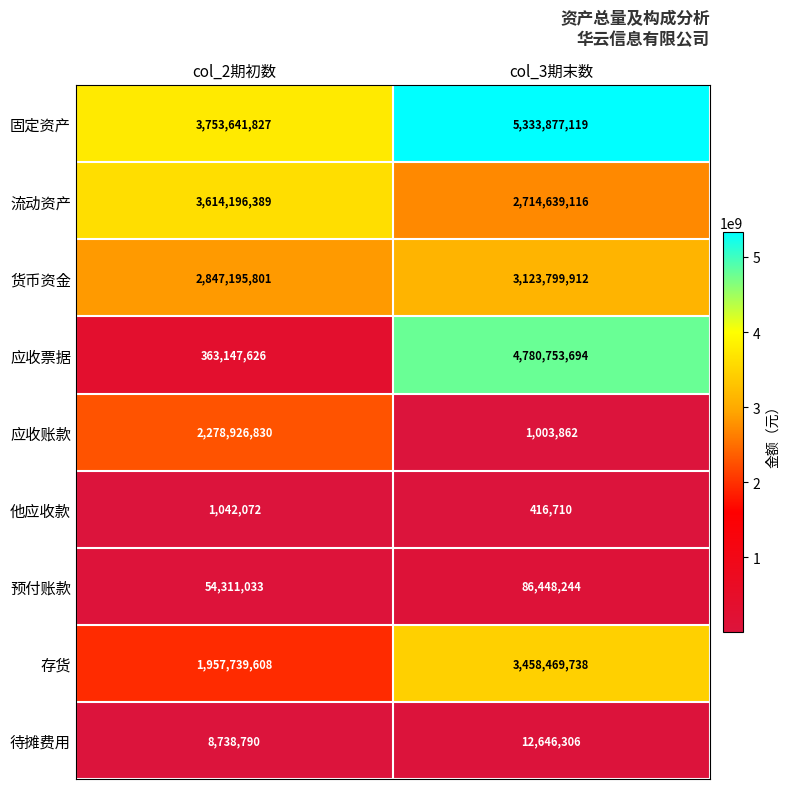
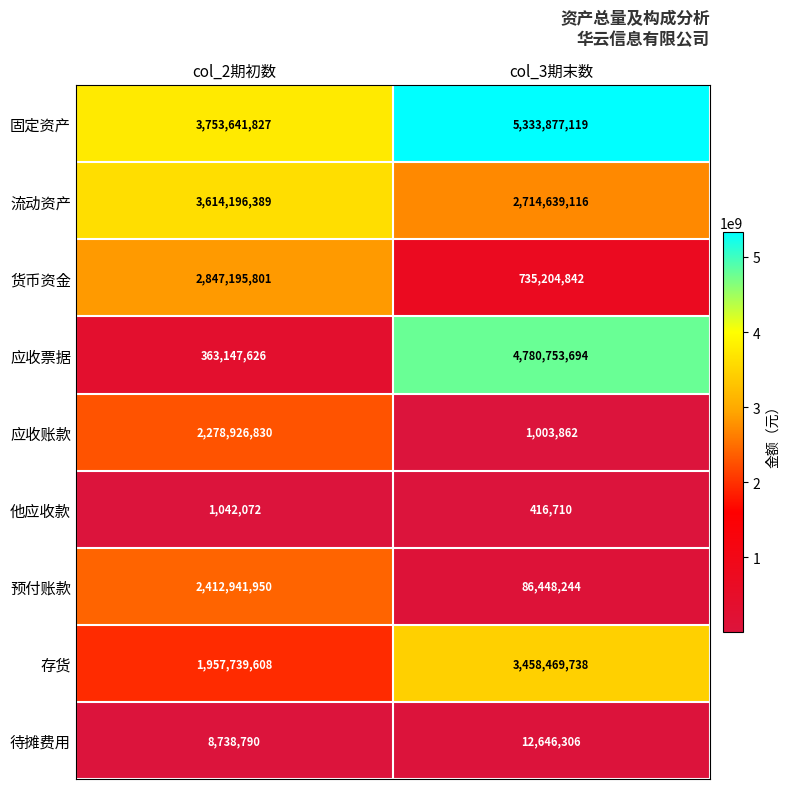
  {
    "固定资产": {
      "col_2期初数": "3,753,641,827",
      "col_3期末数": "5,333,877,119"
    },
    "流动资产": {
      "col_2期初数": "3,614,196,389",
      "col_3期末数": "2,714,639,116"
    },
    "货币资金": {
      "col_2期初数": "2,847,195,801",
-     "col_3期末数": "3,123,799,912"
+     "col_3期末数": "735,204,842"
    },
    "应收票据": {
      "col_2期初数": "363,147,626",
      "col_3期末数": "4,780,753,694"
    },
    "应收账款": {
      "col_2期初数": "2,278,926,830",
      "col_3期末数": "1,003,862"
    },
    "他应收款": {
      "col_2期初数": "1,042,072",
      "col_3期末数": "416,710"
    },
    "预付账款": {
-     "col_2期初数": "54,311,033",
+     "col_2期初数": "2,412,941,950",
      "col_3期末数": "86,448,244"
    },
    "存货": {
      "col_2期初数": "1,957,739,608",
      "col_3期末数": "3,458,469,738"
    },
    "待摊费用": {
      "col_2期初数": "8,738,790",
      "col_3期末数": "12,646,306"
    }
  }
